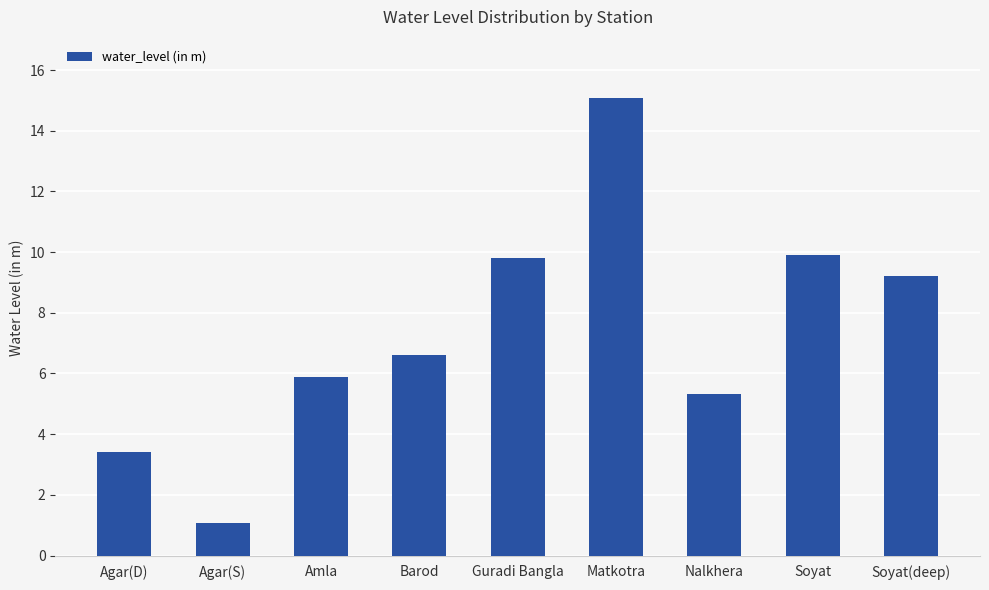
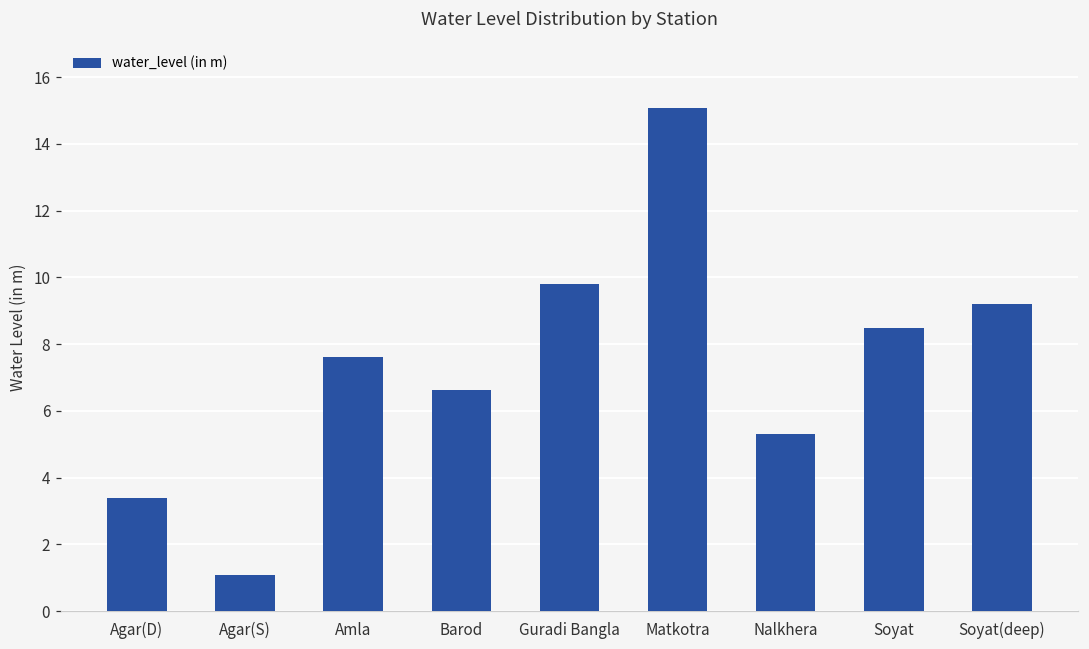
  {
    "Agar(D)": 3.4,
    "Agar(S)": 1.1,
-   "Amla": 5.9,
+   "Amla": 7.6,
    "Barod": 6.6,
    "Guradi Bangla": 9.8,
    "Matkotra": 15.1,
    "Nalkhera": 5.3,
-   "Soyat": 9.9,
+   "Soyat": 8.5,
    "Soyat(deep)": 9.2
  }
